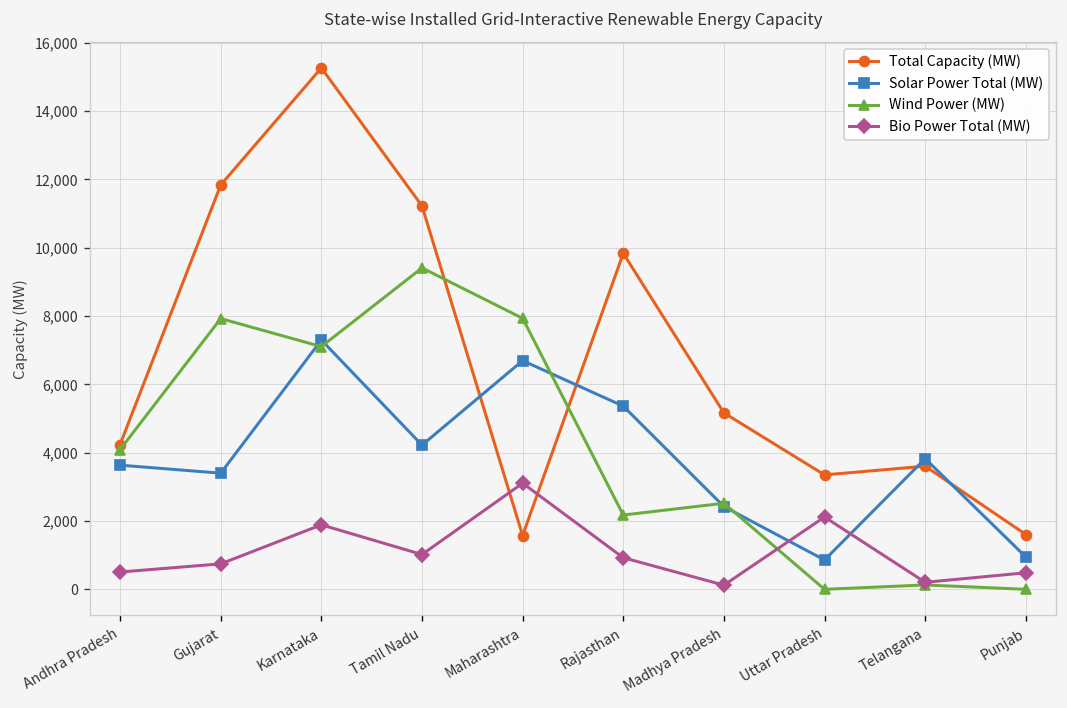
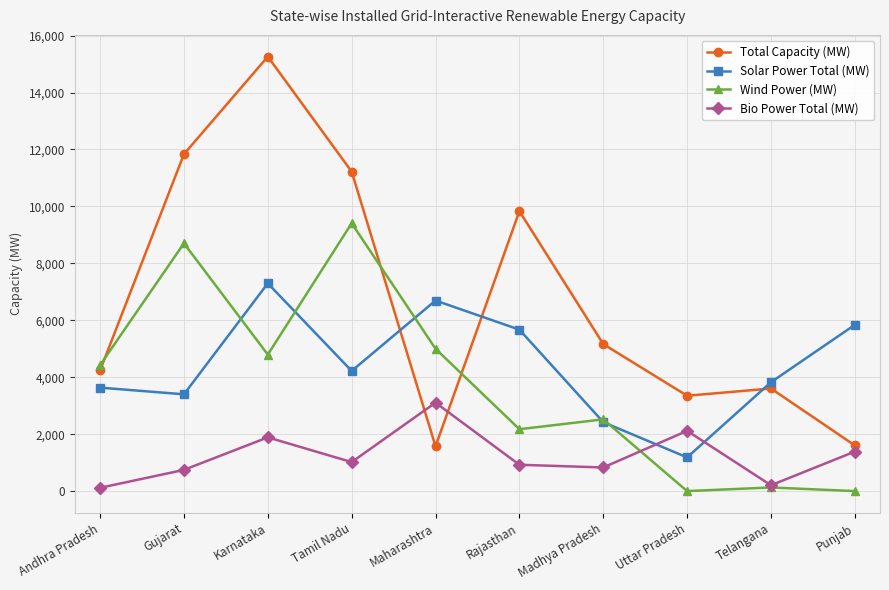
  {
    "Total Capacity (MW)": {
      "Andhra Pradesh": "4,200",
      "Gujarat": "11,800",
      "Karnataka": "15,300",
      "Tamil Nadu": "11,200",
      "Maharashtra": "1,600",
      "Rajasthan": "9,800",
      "Madhya Pradesh": "5,200",
      "Uttar Pradesh": "3,400",
      "Telangana": "3,600",
      "Punjab": "1,600"
    },
    "Solar Power Total (MW)": {
      "Andhra Pradesh": "3,600",
      "Gujarat": "3,400",
      "Karnataka": "7,300",
      "Tamil Nadu": "4,200",
      "Maharashtra": "6,700",
-     "Rajasthan": "5,400",
+     "Rajasthan": "5,700",
      "Madhya Pradesh": "2,400",
-     "Uttar Pradesh": "900",
+     "Uttar Pradesh": "1,200",
      "Telangana": "3,800",
-     "Punjab": "900"
+     "Punjab": "5,800"
    },
    "Wind Power (MW)": {
-     "Andhra Pradesh": "4,100",
-     "Gujarat": "7,900",
-     "Karnataka": "7,100",
+     "Andhra Pradesh": "4,400",
+     "Gujarat": "8,700",
+     "Karnataka": "4,800",
      "Tamil Nadu": "9,400",
-     "Maharashtra": "7,900",
+     "Maharashtra": "5,000",
      "Rajasthan": "2,200",
      "Madhya Pradesh": "2,500",
      "Uttar Pradesh": "0",
      "Punjab": "0"
    },
    "Bio Power Total (MW)": {
-     "Andhra Pradesh": "500",
+     "Andhra Pradesh": "100",
      "Gujarat": "700",
      "Karnataka": "1,900",
      "Tamil Nadu": "1,000",
      "Maharashtra": "3,100",
      "Rajasthan": "900",
-     "Madhya Pradesh": "100",
+     "Madhya Pradesh": "800",
      "Uttar Pradesh": "2,100",
-     "Punjab": "500"
+     "Punjab": "1,400"
    }
  }
